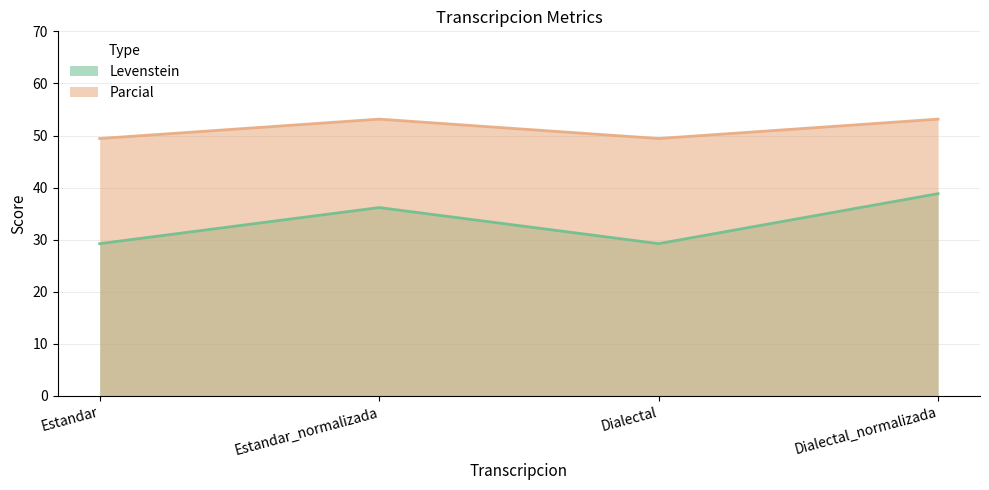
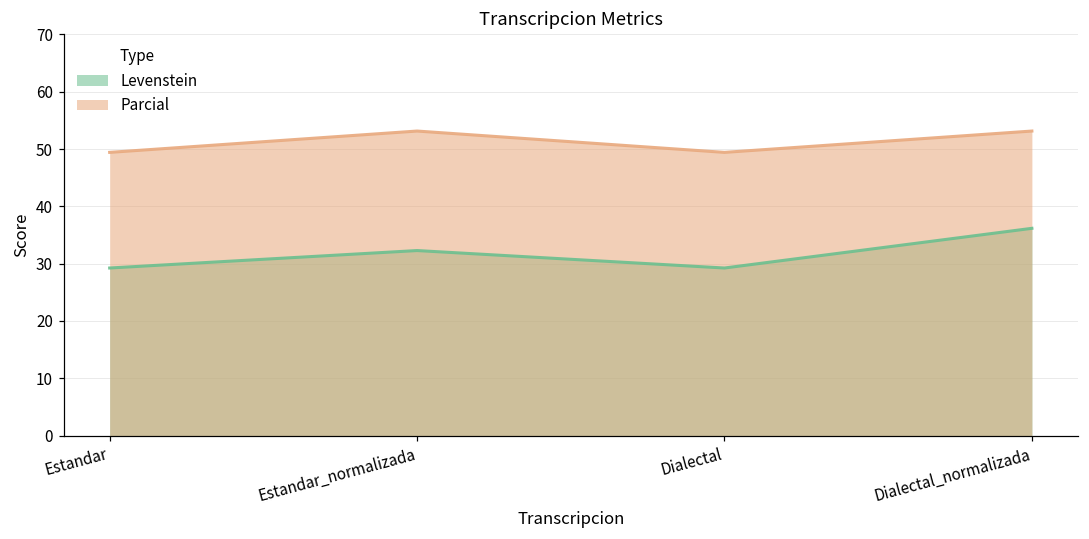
  {
    "Levenstein": {
      "Estandar": 29,
-     "Estandar_normalizada": 36,
+     "Estandar_normalizada": 32,
      "Dialectal": 29,
-     "Dialectal_normalizada": 39
+     "Dialectal_normalizada": 36
    },
    "Parcial": {
      "Estandar": 49,
      "Estandar_normalizada": 53,
      "Dialectal": 49,
      "Dialectal_normalizada": 53
    }
  }
